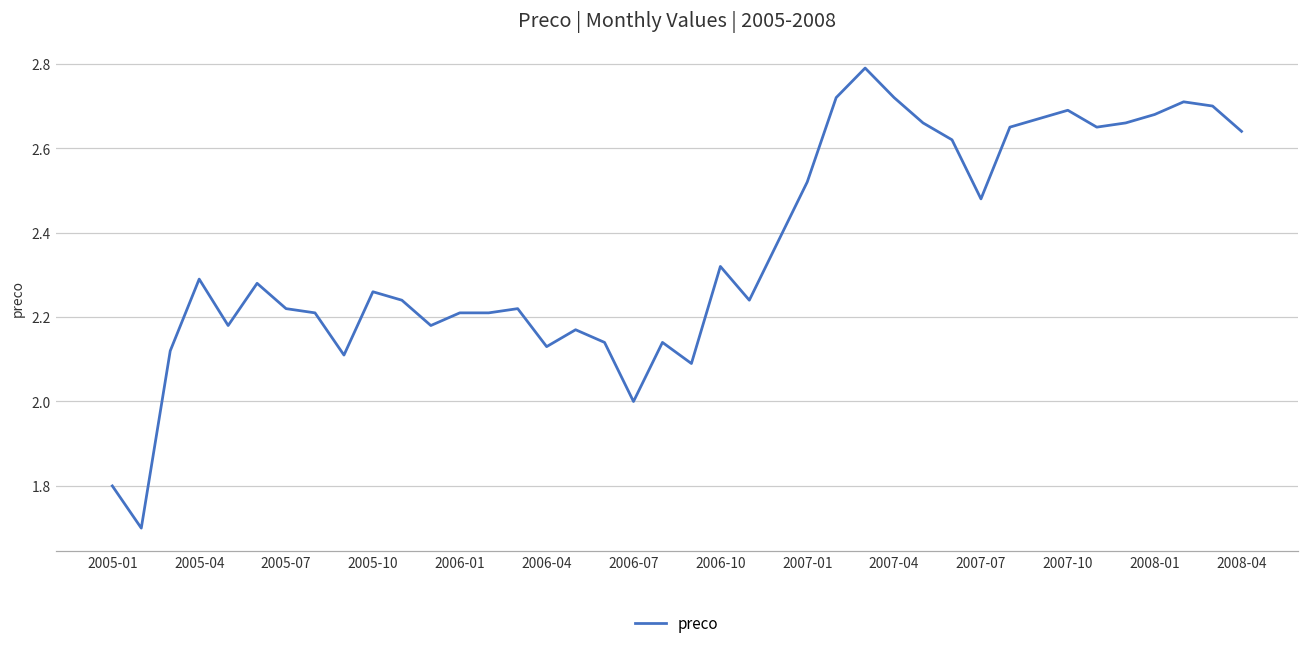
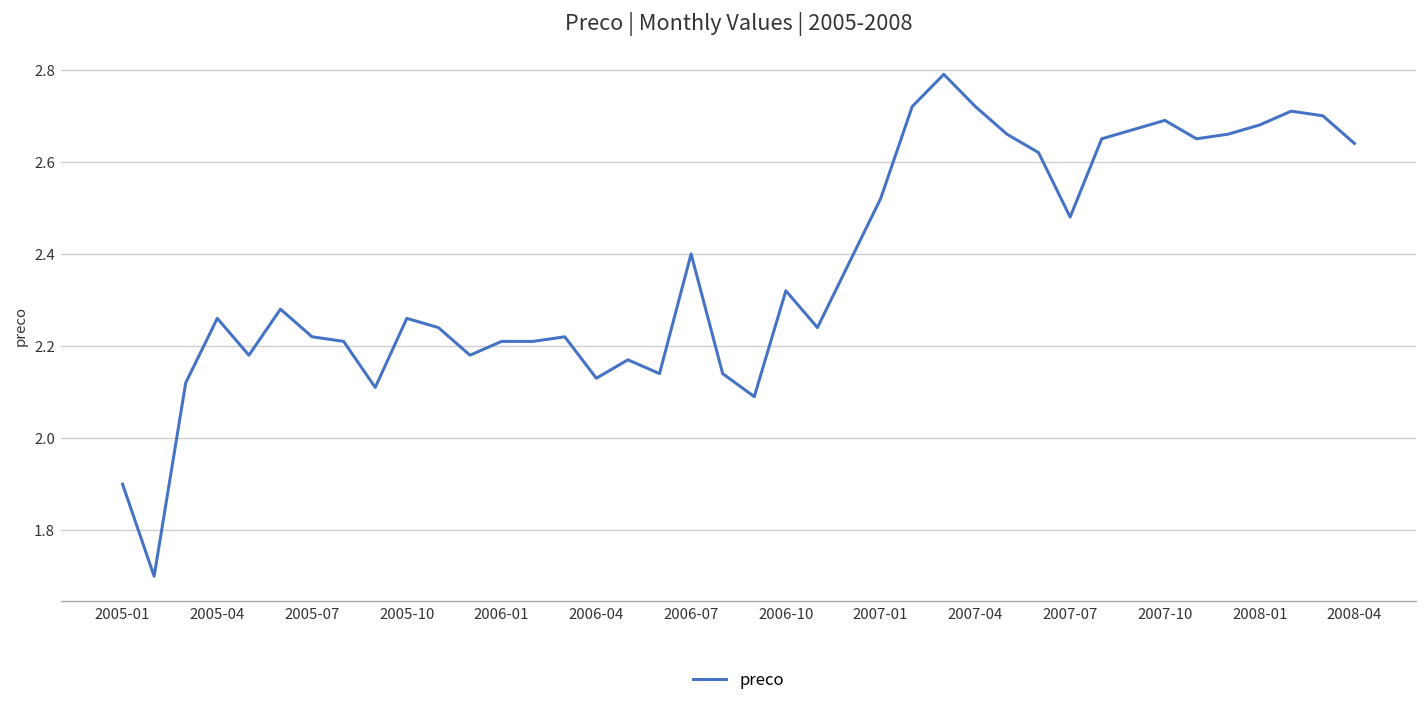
  {
-   "2005-01": 1.8,
-   "2005-04": 2.29,
+   "2005-01": 1.9,
+   "2005-04": 2.26,
    "2005-07": 2.22,
    "2005-10": 2.26,
    "2006-01": 2.21,
    "2006-04": 2.13,
-   "2006-07": 2.0,
+   "2006-07": 2.4,
    "2006-10": 2.32,
    "2007-01": 2.52,
    "2007-04": 2.72,
    "2007-07": 2.48,
    "2007-10": 2.69,
    "2008-01": 2.68,
    "2008-04": 2.64
  }
